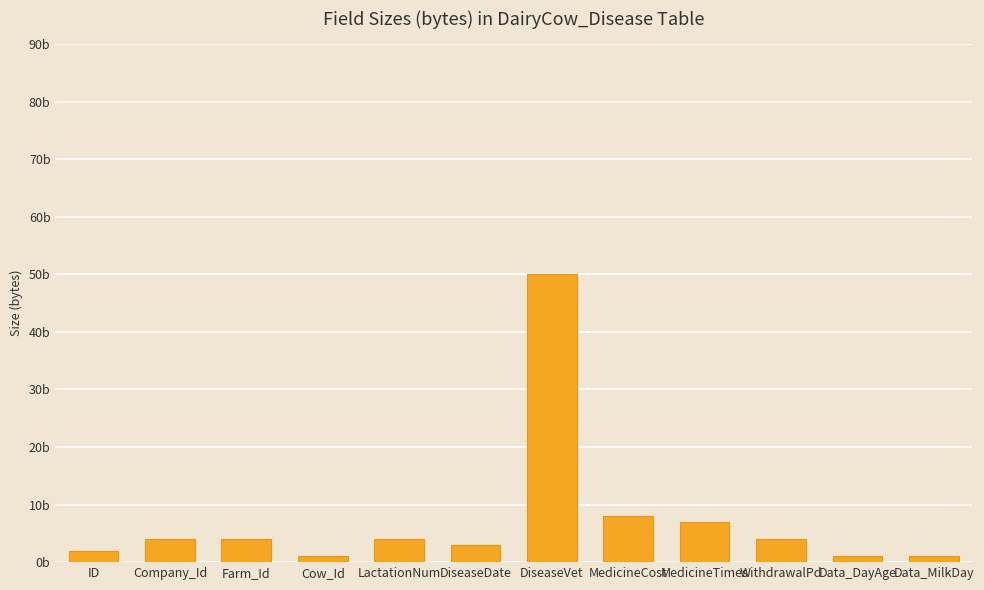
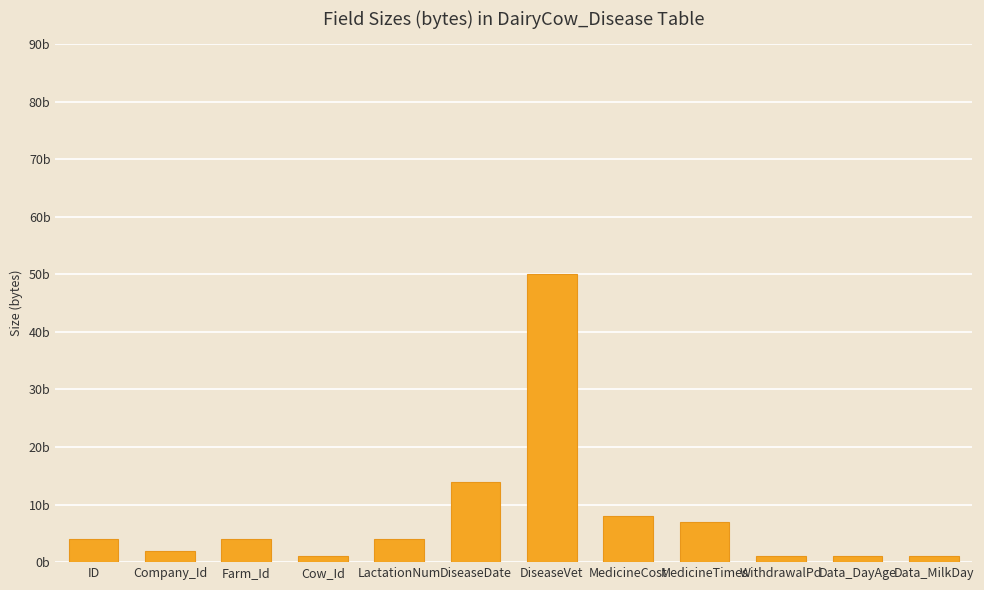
  {
-   "ID": "2b",
-   "Company_Id": "4b",
+   "ID": "4b",
+   "Company_Id": "2b",
    "Farm_Id": "4b",
    "Cow_Id": "1b",
    "LactationNum": "4b",
-   "DiseaseDate": "3b",
+   "DiseaseDate": "14b",
    "DiseaseVet": "50b",
    "MedicineCost": "8b",
    "MedicineTimes": "7b",
-   "WithdrawalPd": "4b",
+   "WithdrawalPd": "1b",
    "Data_DayAge": "1b",
    "Data_MilkDay": "1b"
  }
